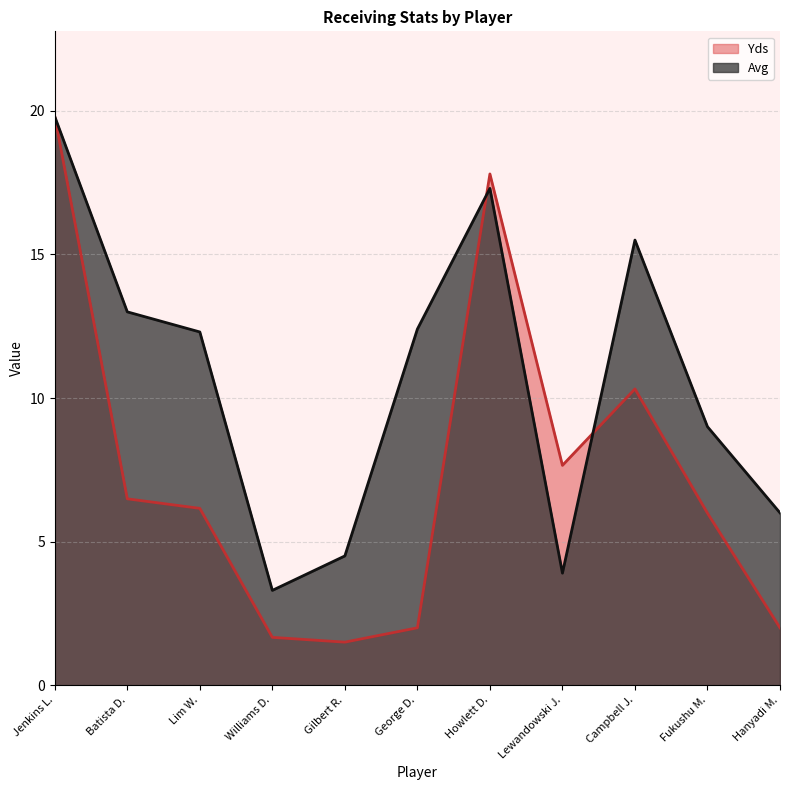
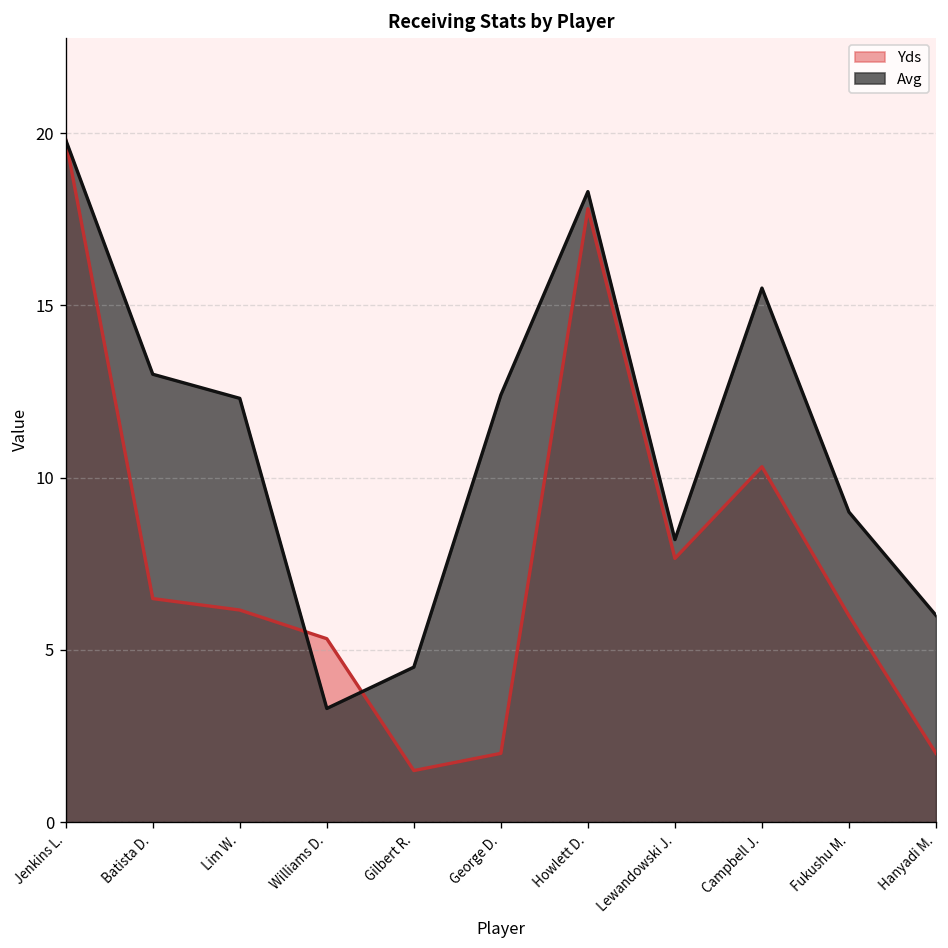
  {
    "Yds": {
      "Batista D.": 6.5,
      "Lim W.": 6.2,
-     "Williams D.": 1.7,
+     "Williams D.": 5.3,
      "Gilbert R.": 1.5,
      "George D.": 2.0,
      "Howlett D.": 17.8,
      "Lewandowski J.": 7.7,
      "Campbell J.": 10.3,
      "Fukushu M.": 6.0,
      "Hanyadi M.": 2.0
    },
    "Avg": {
      "Batista D.": 13.0,
      "Lim W.": 12.3,
      "Williams D.": 3.3,
      "Gilbert R.": 4.5,
      "George D.": 12.4,
-     "Howlett D.": 17.3,
-     "Lewandowski J.": 3.9,
+     "Howlett D.": 18.3,
+     "Lewandowski J.": 8.2,
      "Campbell J.": 15.5,
      "Fukushu M.": 9.0,
      "Hanyadi M.": 6.0
    }
  }
